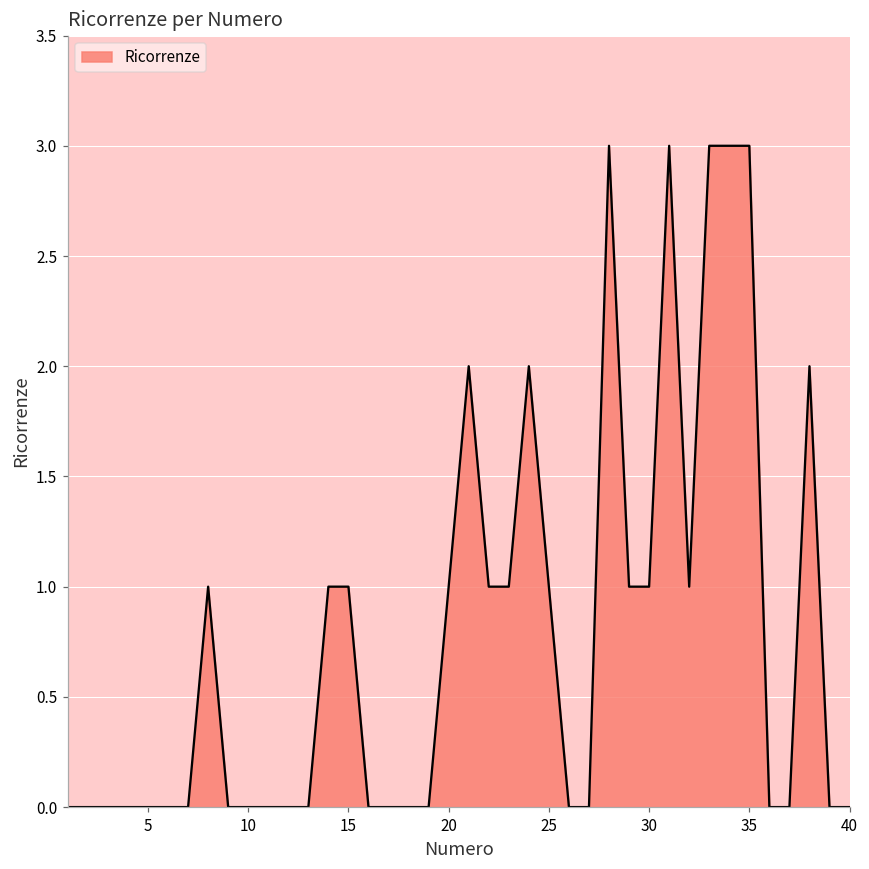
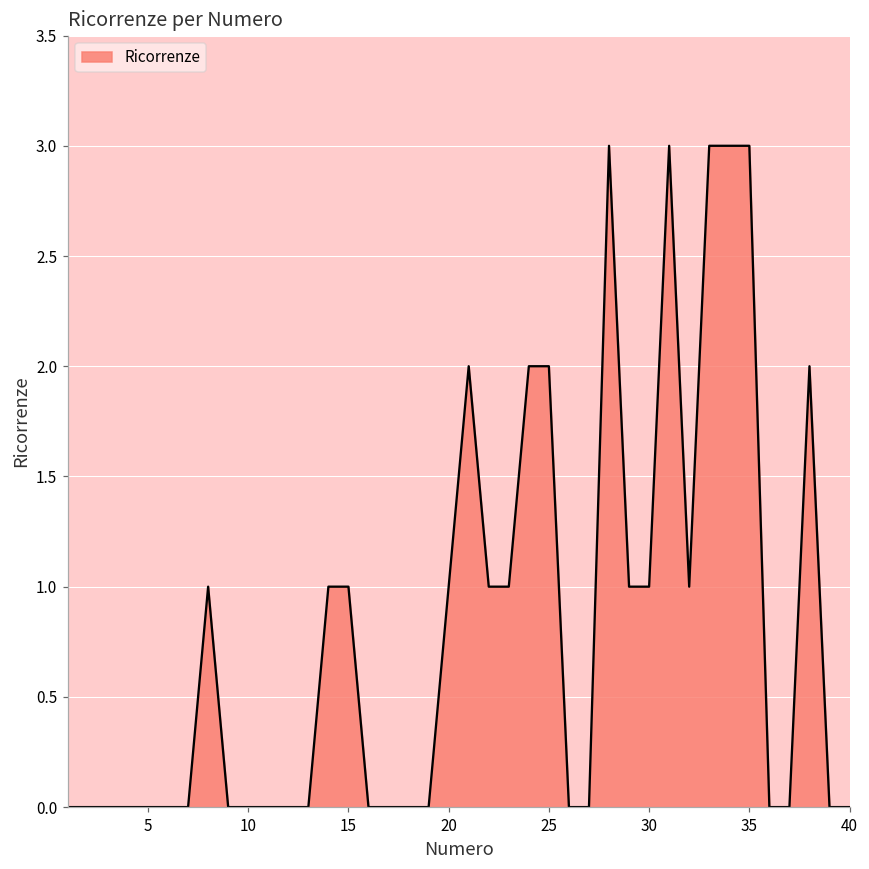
  {
    "5": 0,
    "10": 0,
    "15": 1,
    "20": 1,
-   "25": 1,
+   "25": 2,
    "30": 1,
    "35": 3,
    "40": 0
  }
